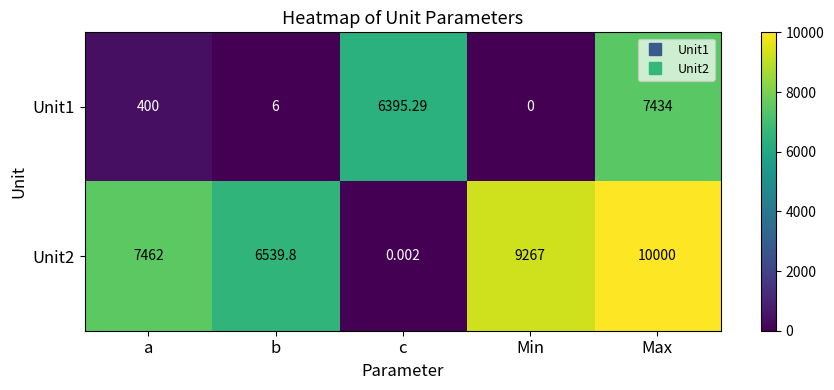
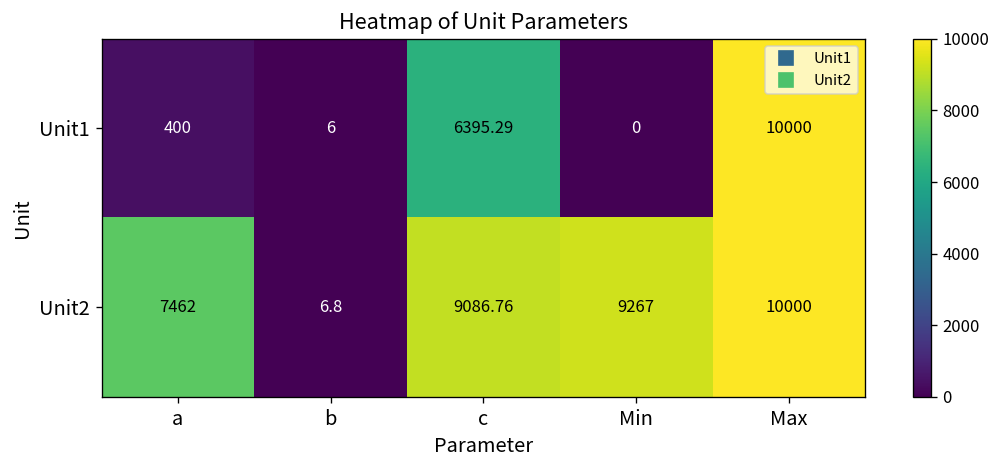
  {
    "Unit1": {
      "a": 400,
      "b": 6,
      "c": 6395.29,
      "Min": 0,
-     "Max": 7434
+     "Max": 10000
    },
    "Unit2": {
      "a": 7462,
-     "b": 6539.8,
-     "c": 0.002,
+     "b": 6.8,
+     "c": 9086.76,
      "Min": 9267,
      "Max": 10000
    }
  }
